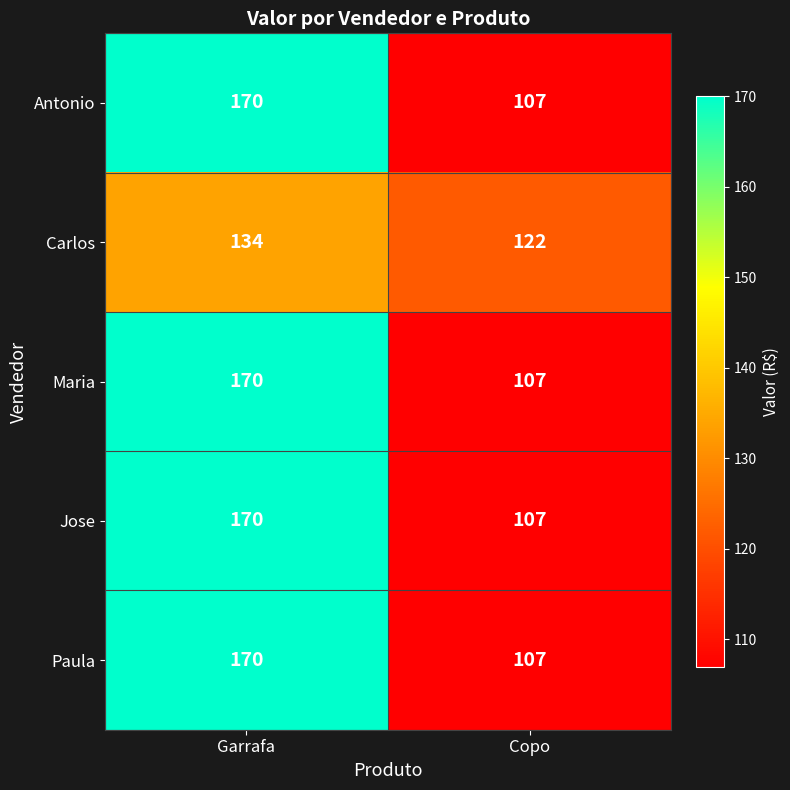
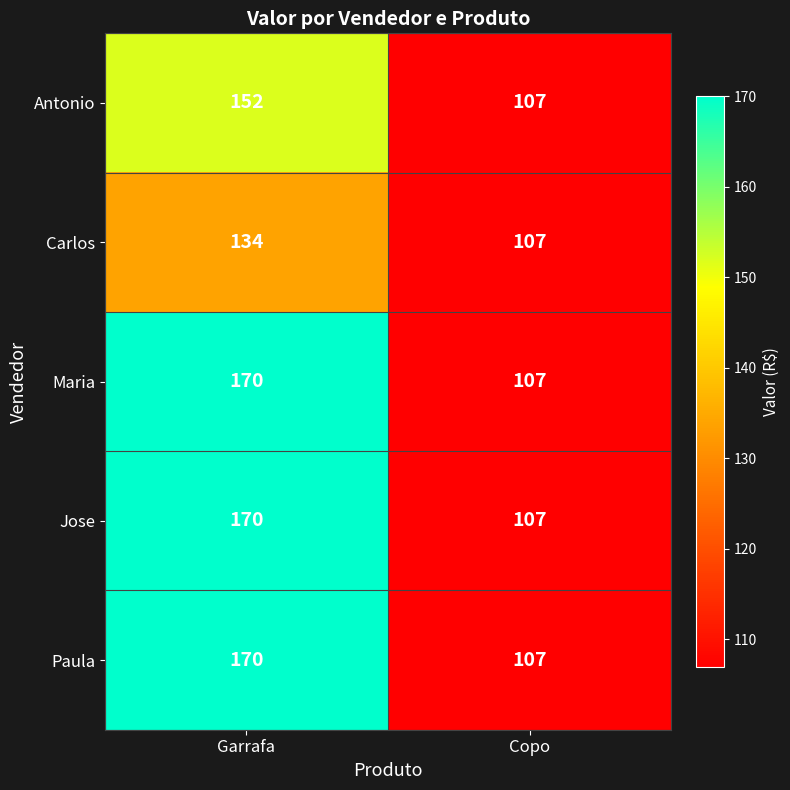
  {
    "Antonio": {
-     "Garrafa": 170,
+     "Garrafa": 152,
      "Copo": 107
    },
    "Carlos": {
      "Garrafa": 134,
-     "Copo": 122
+     "Copo": 107
    },
    "Maria": {
      "Garrafa": 170,
      "Copo": 107
    },
    "Jose": {
      "Garrafa": 170,
      "Copo": 107
    },
    "Paula": {
      "Garrafa": 170,
      "Copo": 107
    }
  }
